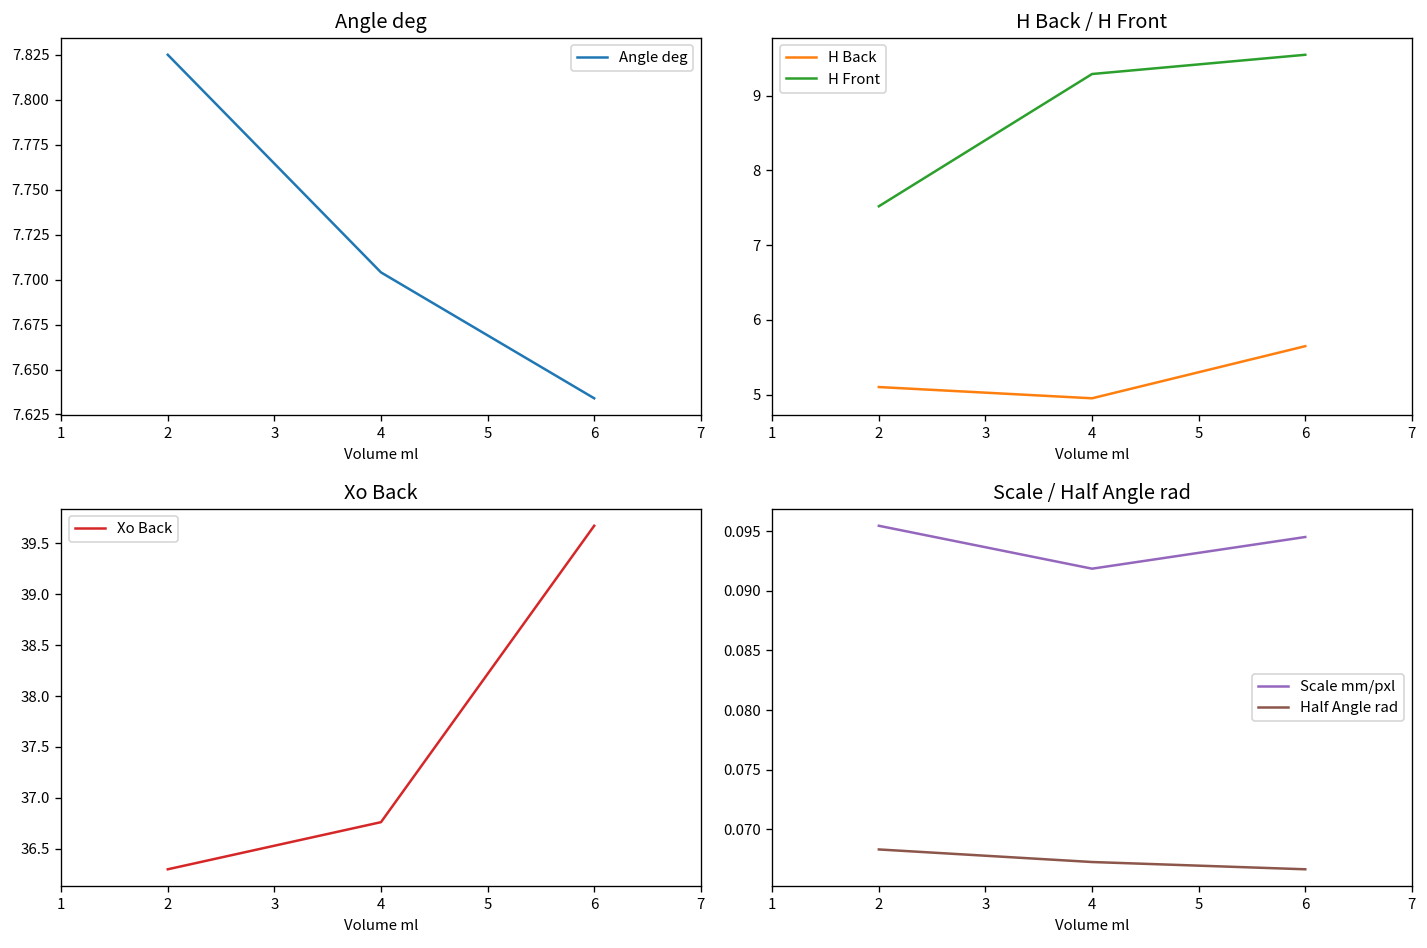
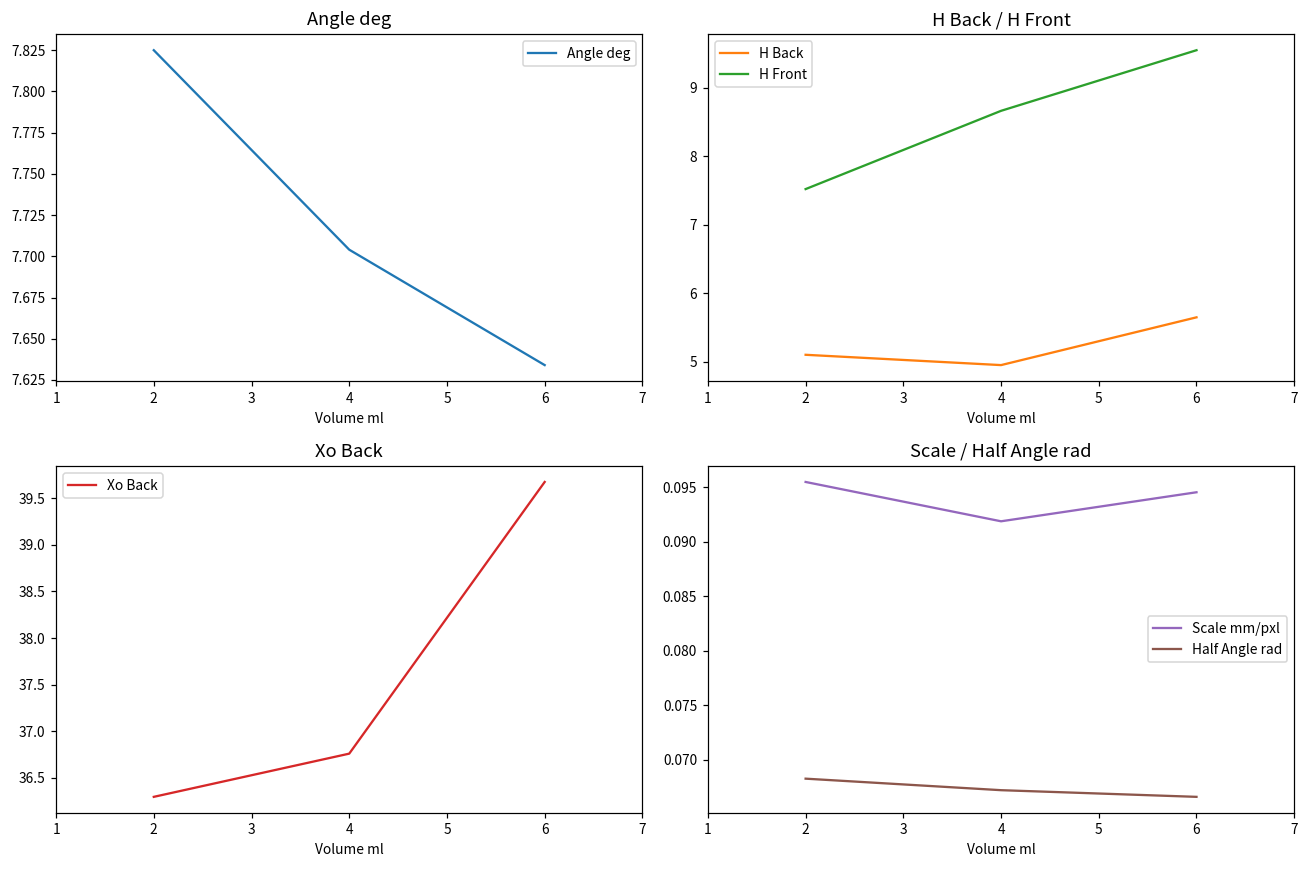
  {
    "Angle deg": {
      "2": 7.825,
      "4": 7.704,
      "6": 7.634
    },
    "H Back / H Front": {
      "H Back": {
        "2": 5.1,
        "4": 5.0,
        "6": 5.6
      },
      "H Front": {
        "2": 7.5,
-       "4": 9.3,
+       "4": 8.7,
        "6": 9.5
      }
    },
    "Xo Back": {
      "2": 36.3,
      "4": 36.8,
      "6": 39.7
    },
    "Scale / Half Angle rad": {
      "Scale mm/pxl": {
        "2": 0.095,
        "4": 0.092,
        "6": 0.095
      },
      "Half Angle rad": {
        "2": 0.068,
        "4": 0.067,
        "6": 0.067
      }
    }
  }
